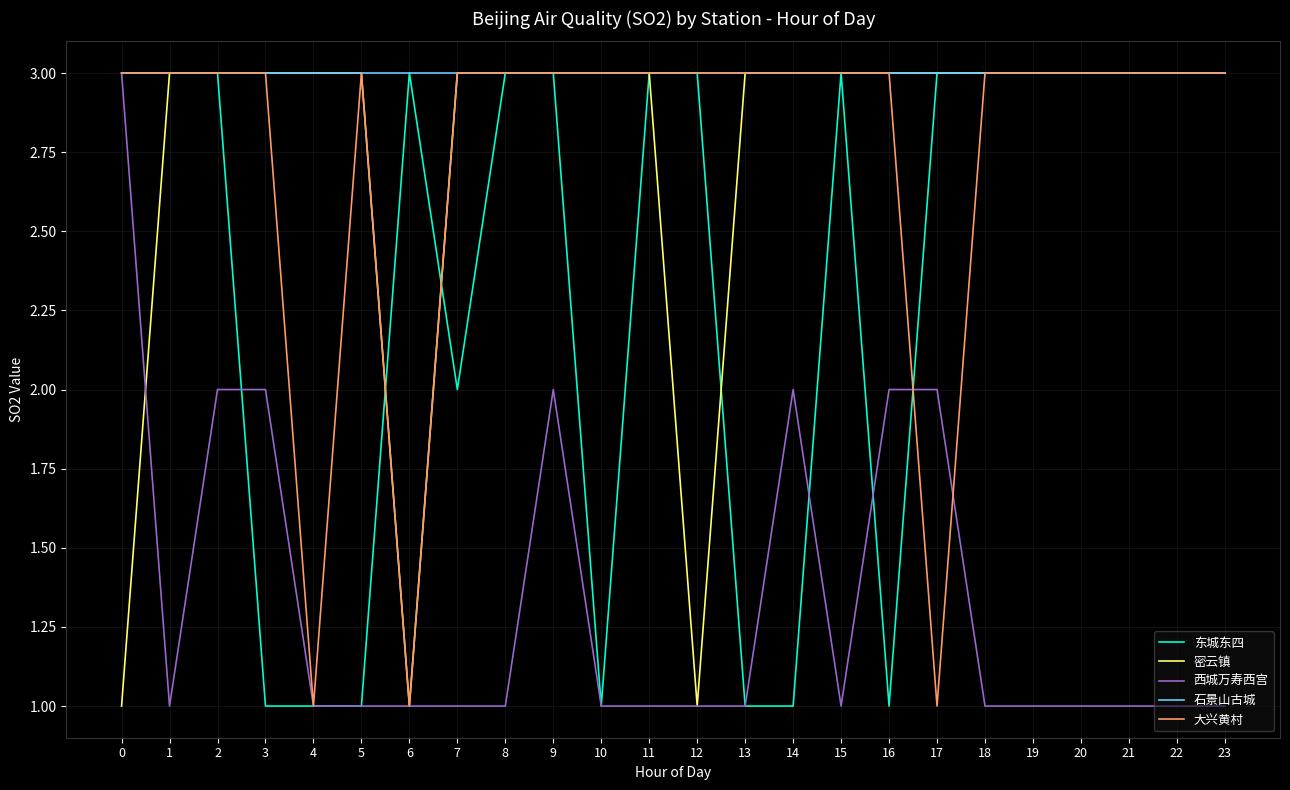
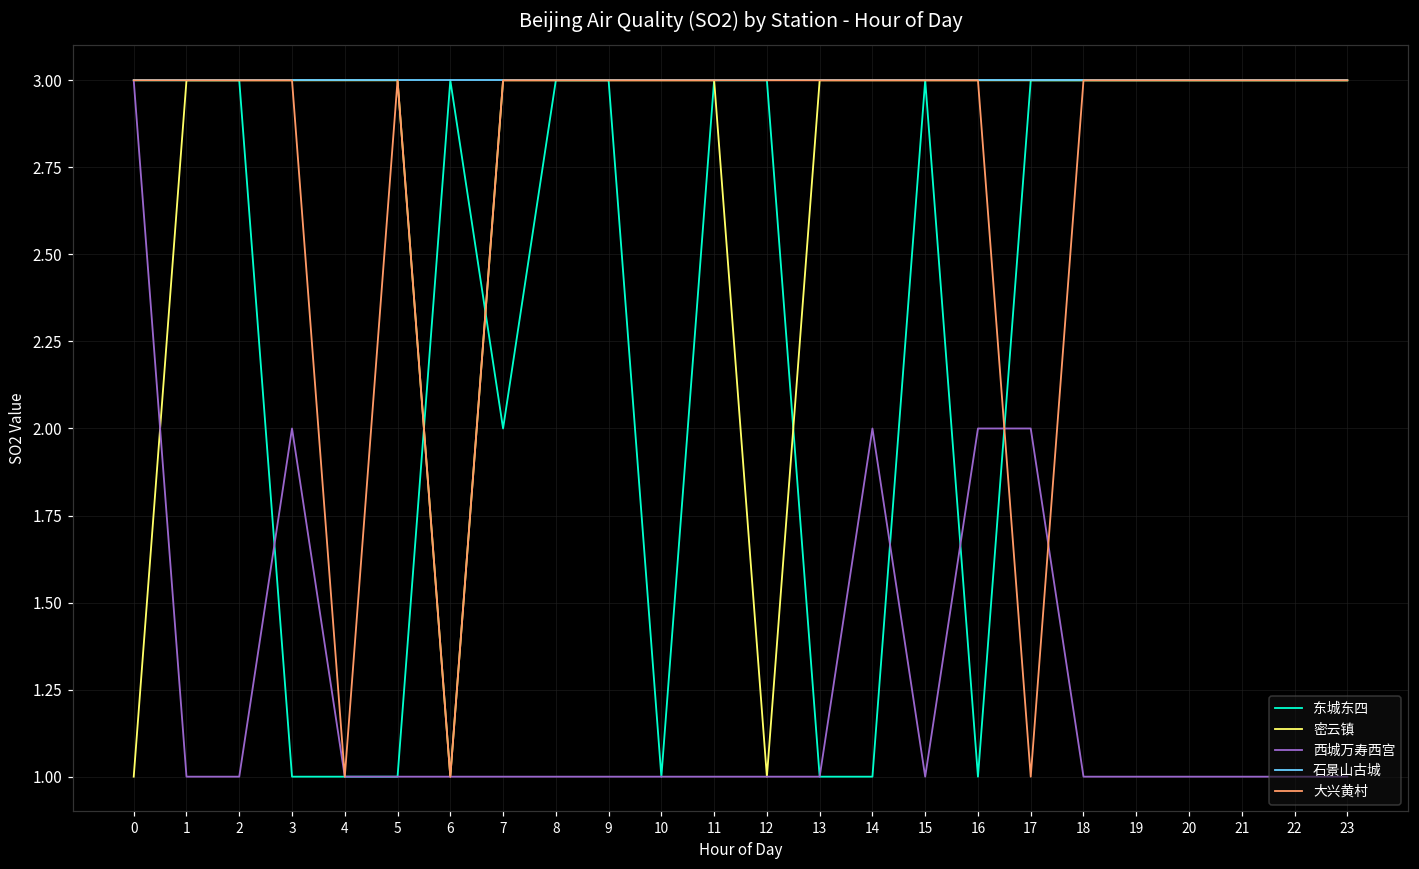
  {
    "东城东四": {
      "3": 1,
      "7": 2,
      "14": 1,
      "16": 1
    },
    "密云镇": {
      "0": 1
    },
    "西城万寿西宫": {
      "1": 1,
-     "2": 2,
+     "2": 1,
      "3": 2,
      "7": 1,
      "8": 1,
-     "9": 2,
+     "9": 1,
      "11": 1,
      "14": 2,
      "15": 1,
      "16": 2,
      "17": 2,
      "18": 1,
      "19": 1,
      "20": 1,
      "21": 1
    },
    "大兴黄村": {
      "17": 1
    }
  }
